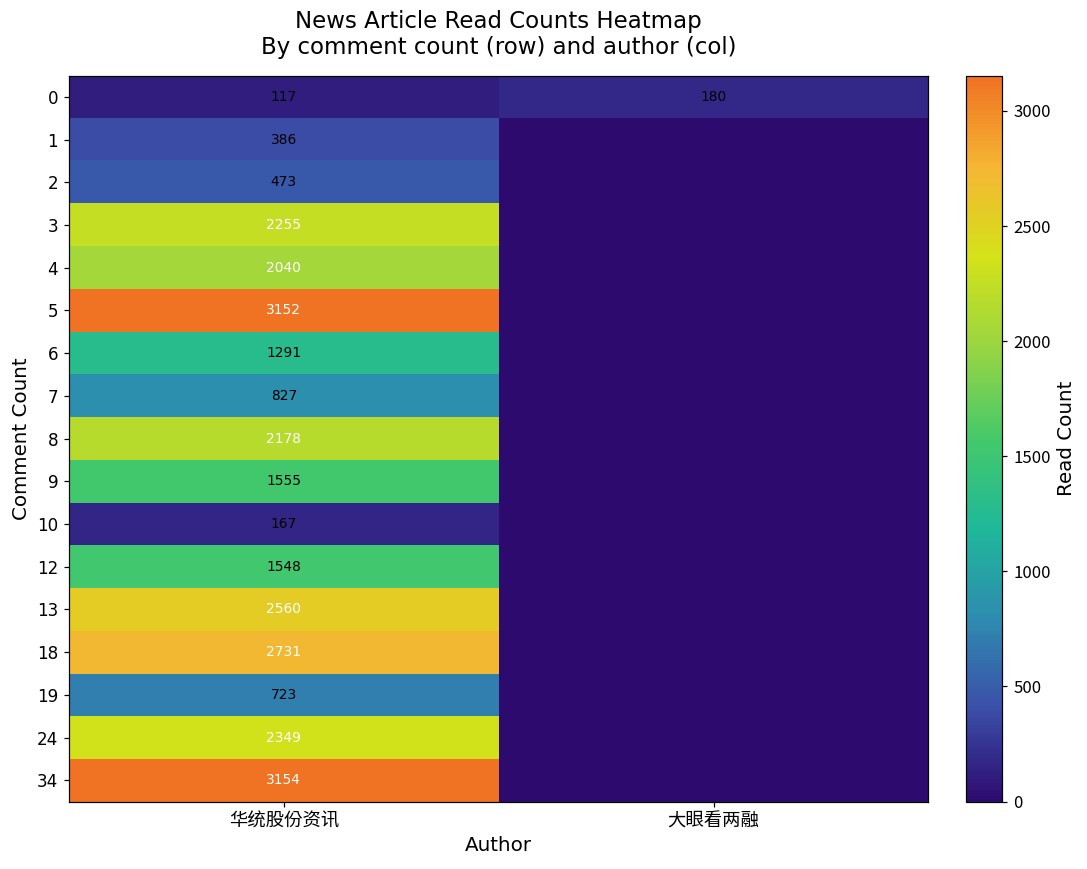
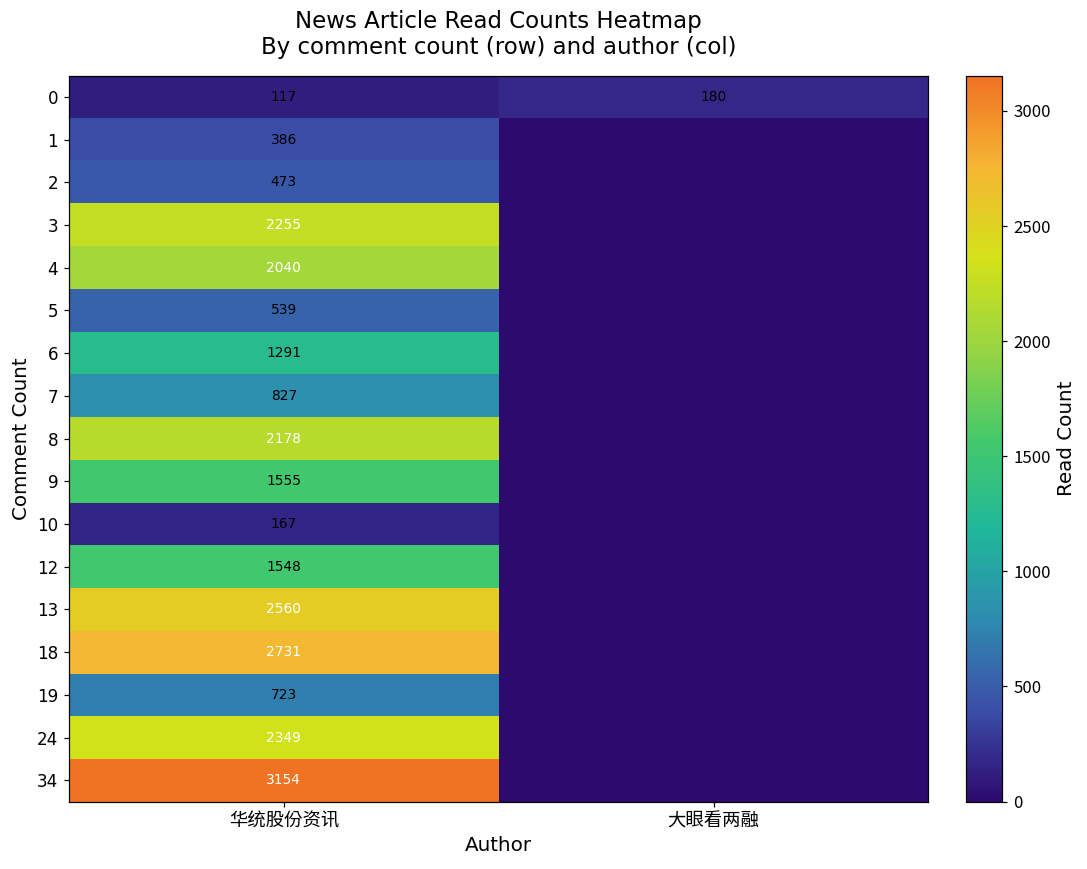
  {
    "0": {
      "华统股份资讯": 117,
      "大眼看两融": 180
    },
    "1": {
      "华统股份资讯": 386
    },
    "2": {
      "华统股份资讯": 473
    },
    "3": {
      "华统股份资讯": 2255
    },
    "4": {
      "华统股份资讯": 2040
    },
    "5": {
-     "华统股份资讯": 3152
+     "华统股份资讯": 539
    },
    "6": {
      "华统股份资讯": 1291
    },
    "7": {
      "华统股份资讯": 827
    },
    "8": {
      "华统股份资讯": 2178
    },
    "9": {
      "华统股份资讯": 1555
    },
    "10": {
      "华统股份资讯": 167
    },
    "12": {
      "华统股份资讯": 1548
    },
    "13": {
      "华统股份资讯": 2560
    },
    "18": {
      "华统股份资讯": 2731
    },
    "19": {
      "华统股份资讯": 723
    },
    "24": {
      "华统股份资讯": 2349
    },
    "34": {
      "华统股份资讯": 3154
    }
  }
